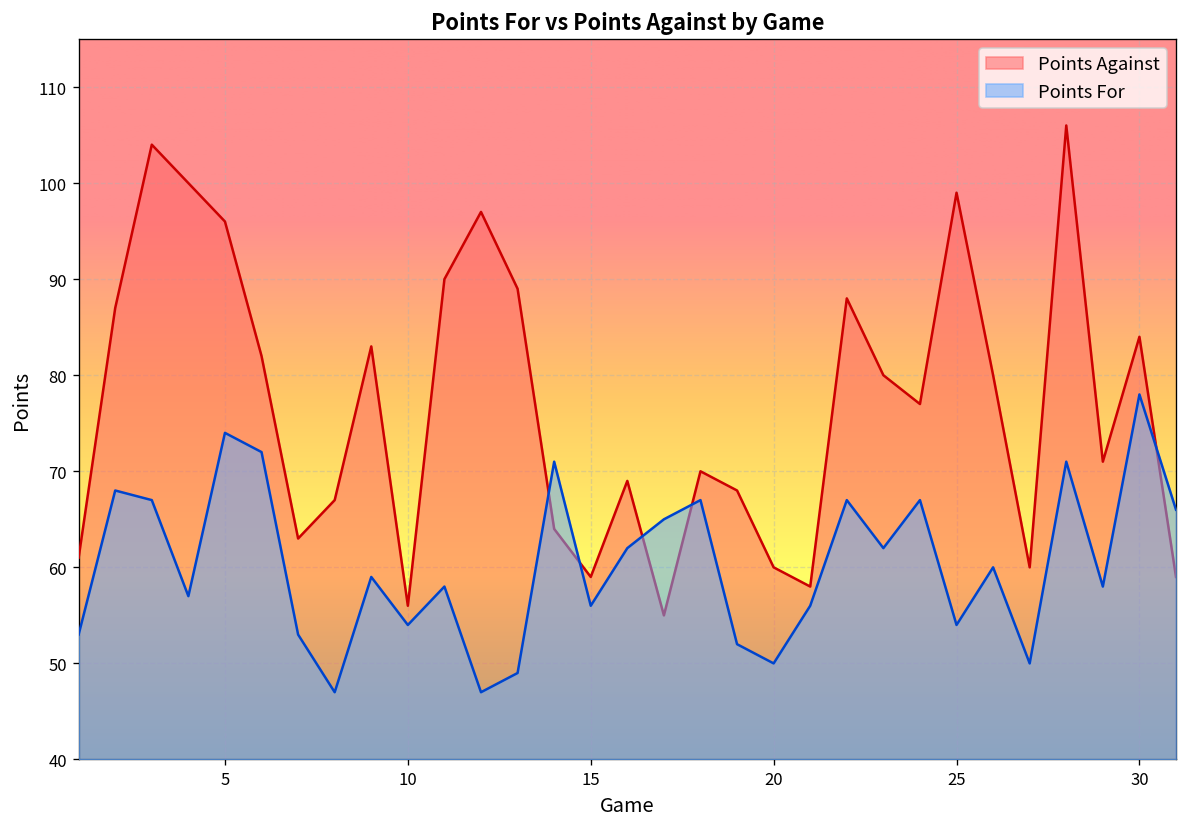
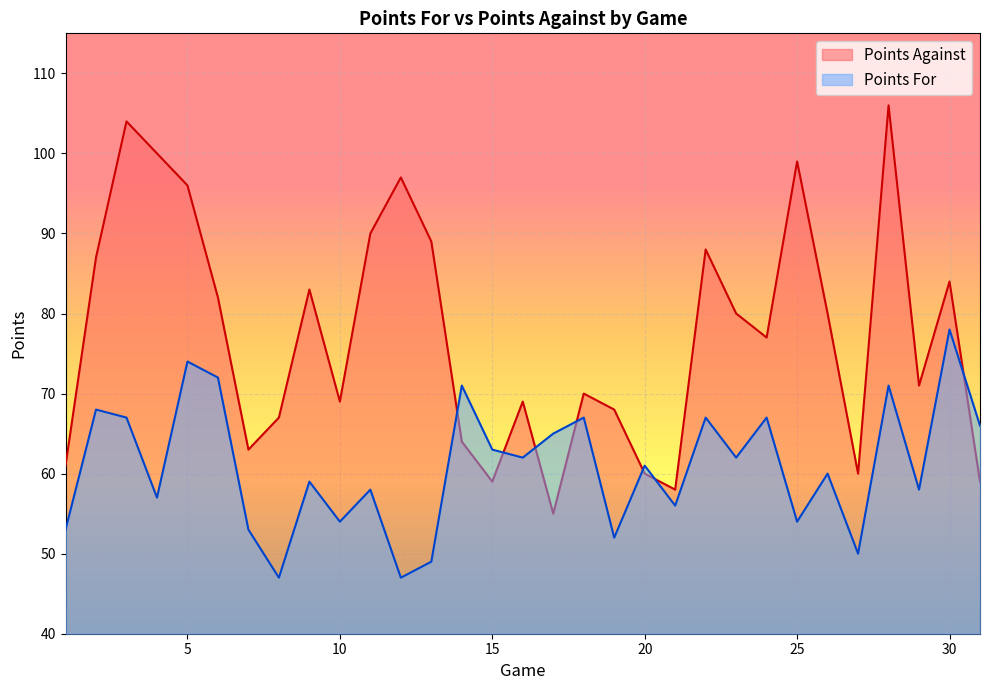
  {
    "Points Against": {
      "5": 96,
-     "10": 56,
+     "10": 69,
      "15": 59,
      "20": 60,
      "25": 99,
      "30": 84
    },
    "Points For": {
      "5": 74,
      "10": 54,
-     "15": 56,
-     "20": 50,
+     "15": 63,
+     "20": 61,
      "25": 54,
      "30": 78
    }
  }
